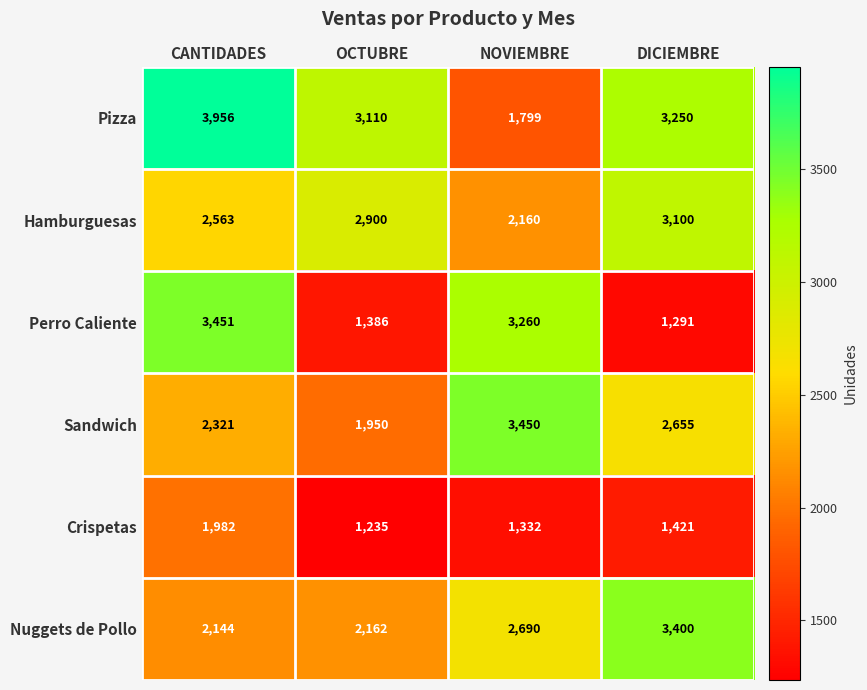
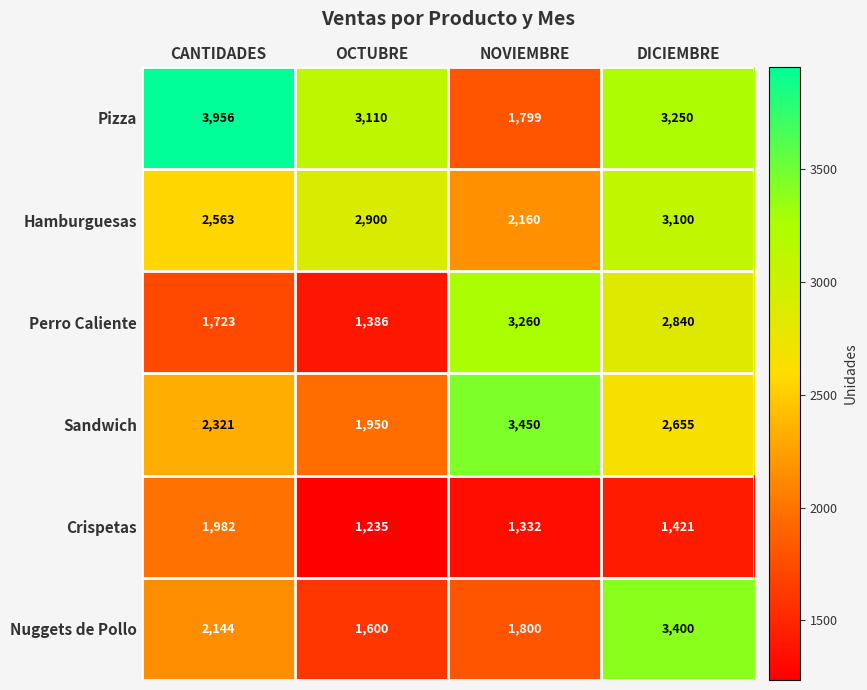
  {
    "Pizza": {
      "CANTIDADES": "3,956",
      "OCTUBRE": "3,110",
      "NOVIEMBRE": "1,799",
      "DICIEMBRE": "3,250"
    },
    "Hamburguesas": {
      "CANTIDADES": "2,563",
      "OCTUBRE": "2,900",
      "NOVIEMBRE": "2,160",
      "DICIEMBRE": "3,100"
    },
    "Perro Caliente": {
-     "CANTIDADES": "3,451",
+     "CANTIDADES": "1,723",
      "OCTUBRE": "1,386",
      "NOVIEMBRE": "3,260",
-     "DICIEMBRE": "1,291"
+     "DICIEMBRE": "2,840"
    },
    "Sandwich": {
      "CANTIDADES": "2,321",
      "OCTUBRE": "1,950",
      "NOVIEMBRE": "3,450",
      "DICIEMBRE": "2,655"
    },
    "Crispetas": {
      "CANTIDADES": "1,982",
      "OCTUBRE": "1,235",
      "NOVIEMBRE": "1,332",
      "DICIEMBRE": "1,421"
    },
    "Nuggets de Pollo": {
      "CANTIDADES": "2,144",
-     "OCTUBRE": "2,162",
-     "NOVIEMBRE": "2,690",
+     "OCTUBRE": "1,600",
+     "NOVIEMBRE": "1,800",
      "DICIEMBRE": "3,400"
    }
  }
